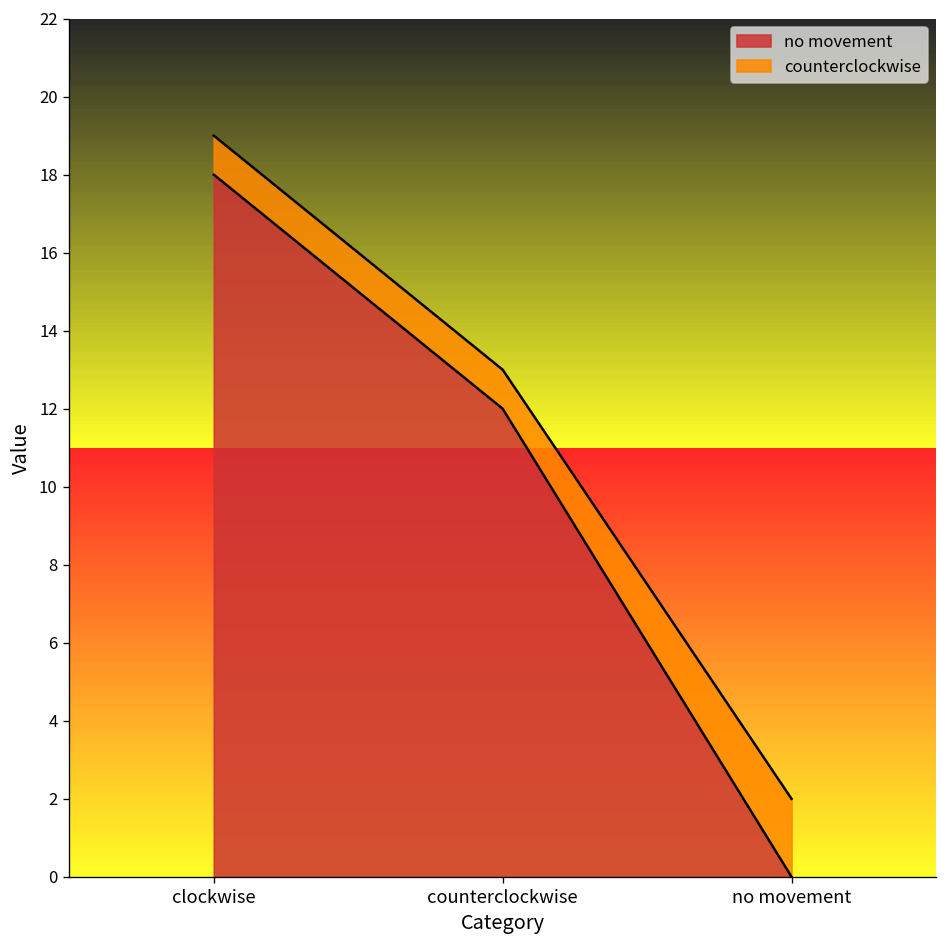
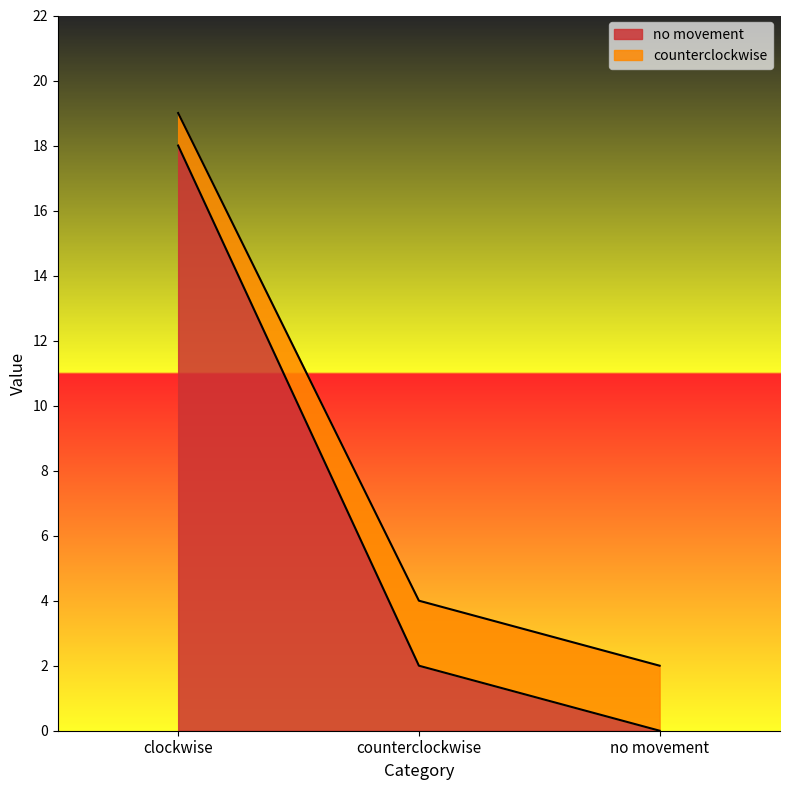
  {
    "no movement": {
      "clockwise": 18,
-     "counterclockwise": 12,
+     "counterclockwise": 2,
      "no movement": 0
    },
    "counterclockwise": {
      "clockwise": 1,
-     "counterclockwise": 1,
+     "counterclockwise": 2,
      "no movement": 2
    }
  }
